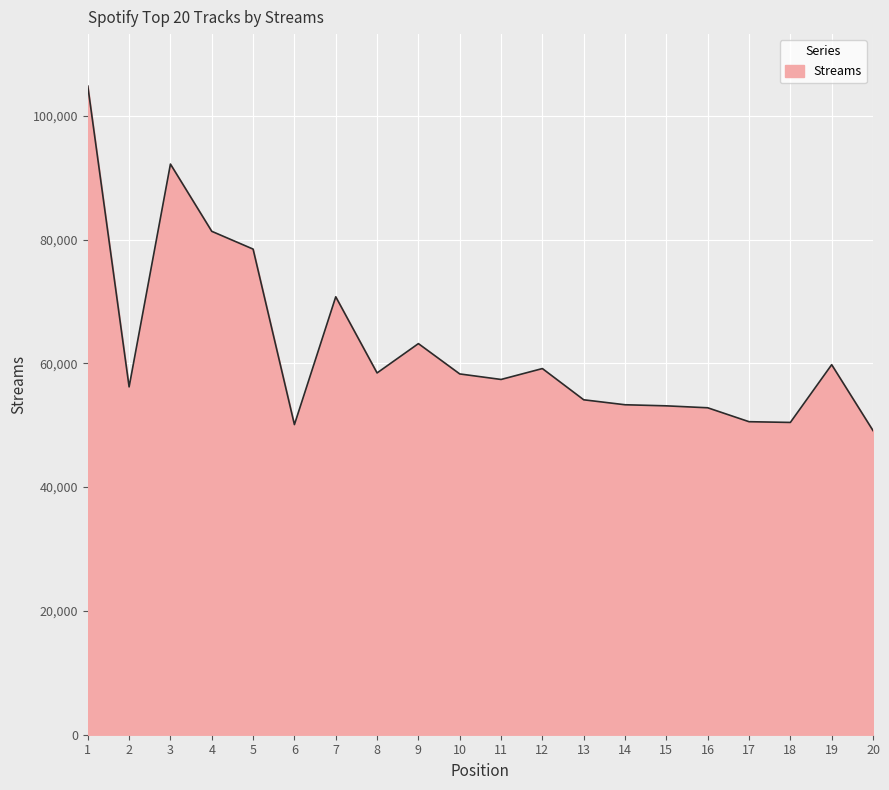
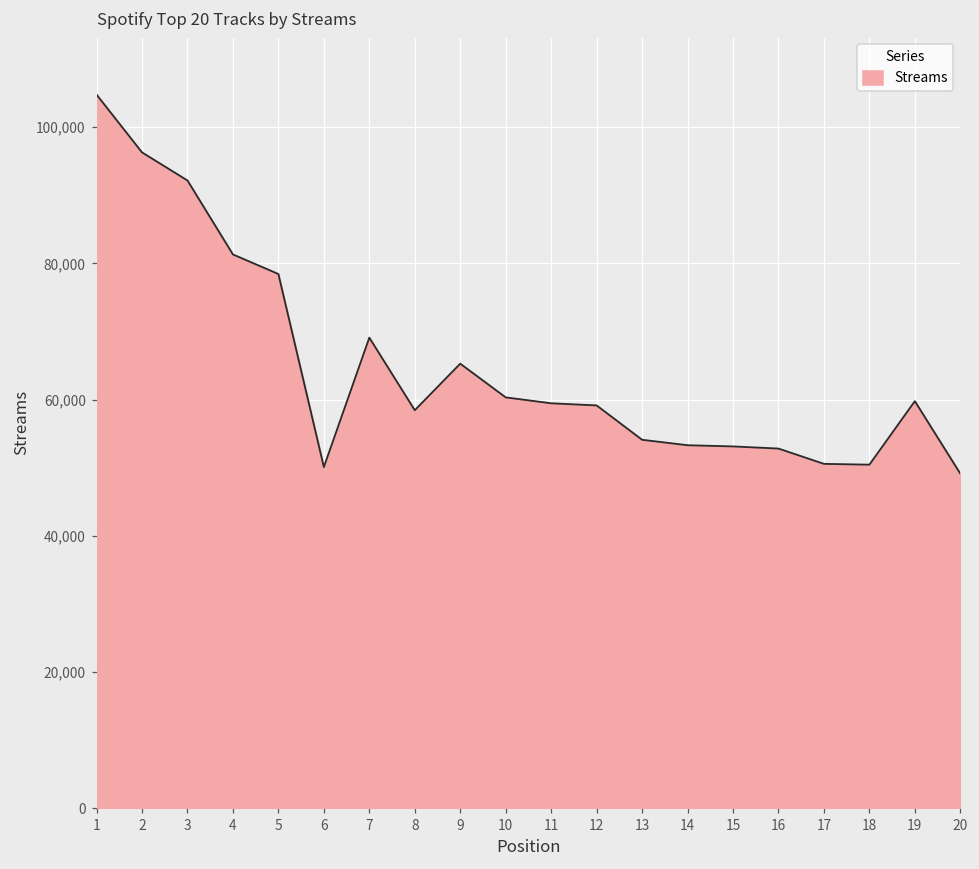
  {
    "1": "105,000",
-   "2": "56,000",
+   "2": "96,000",
    "3": "92,000",
    "4": "81,000",
    "5": "78,000",
    "6": "50,000",
-   "7": "71,000",
+   "7": "69,000",
    "8": "58,000",
-   "9": "63,000",
-   "10": "58,000",
-   "11": "57,000",
+   "9": "65,000",
+   "10": "60,000",
+   "11": "59,000",
    "12": "59,000",
    "13": "54,000",
    "14": "53,000",
    "15": "53,000",
    "16": "53,000",
    "17": "51,000",
    "18": "50,000",
    "19": "60,000",
    "20": "49,000"
  }
